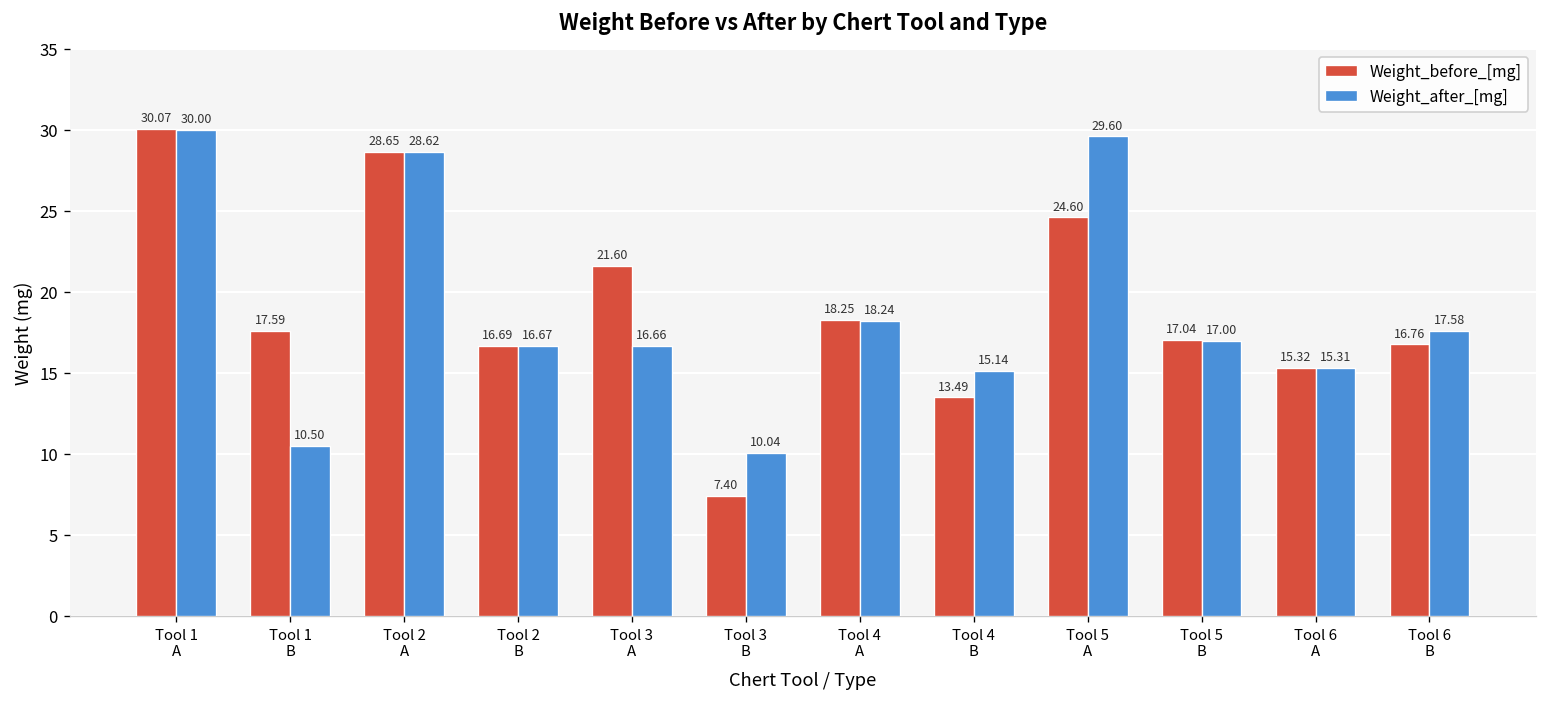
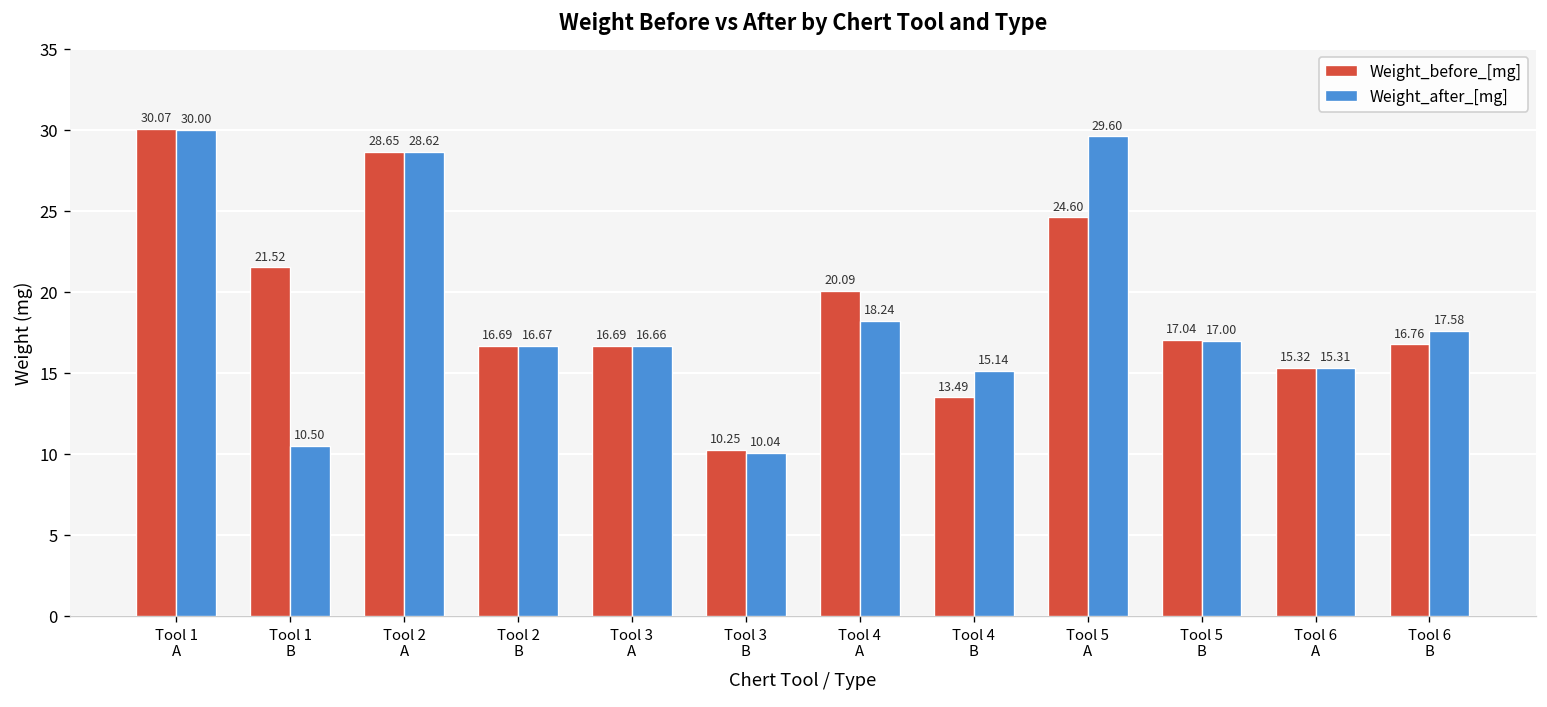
  {
    "Weight_before_[mg]": {
      "Tool 1 A": 30.07,
-     "Tool 1 B": 17.59,
+     "Tool 1 B": 21.52,
      "Tool 2 A": 28.65,
      "Tool 2 B": 16.69,
-     "Tool 3 A": 21.60,
-     "Tool 3 B": 7.40,
-     "Tool 4 A": 18.25,
+     "Tool 3 A": 16.69,
+     "Tool 3 B": 10.25,
+     "Tool 4 A": 20.09,
      "Tool 4 B": 13.49,
      "Tool 5 A": 24.60,
      "Tool 5 B": 17.04,
      "Tool 6 A": 15.32,
      "Tool 6 B": 16.76
    },
    "Weight_after_[mg]": {
      "Tool 1 A": 30.00,
      "Tool 1 B": 10.50,
      "Tool 2 A": 28.62,
      "Tool 2 B": 16.67,
      "Tool 3 A": 16.66,
      "Tool 3 B": 10.04,
      "Tool 4 A": 18.24,
      "Tool 4 B": 15.14,
      "Tool 5 A": 29.60,
      "Tool 5 B": 17.00,
      "Tool 6 A": 15.31,
      "Tool 6 B": 17.58
    }
  }
